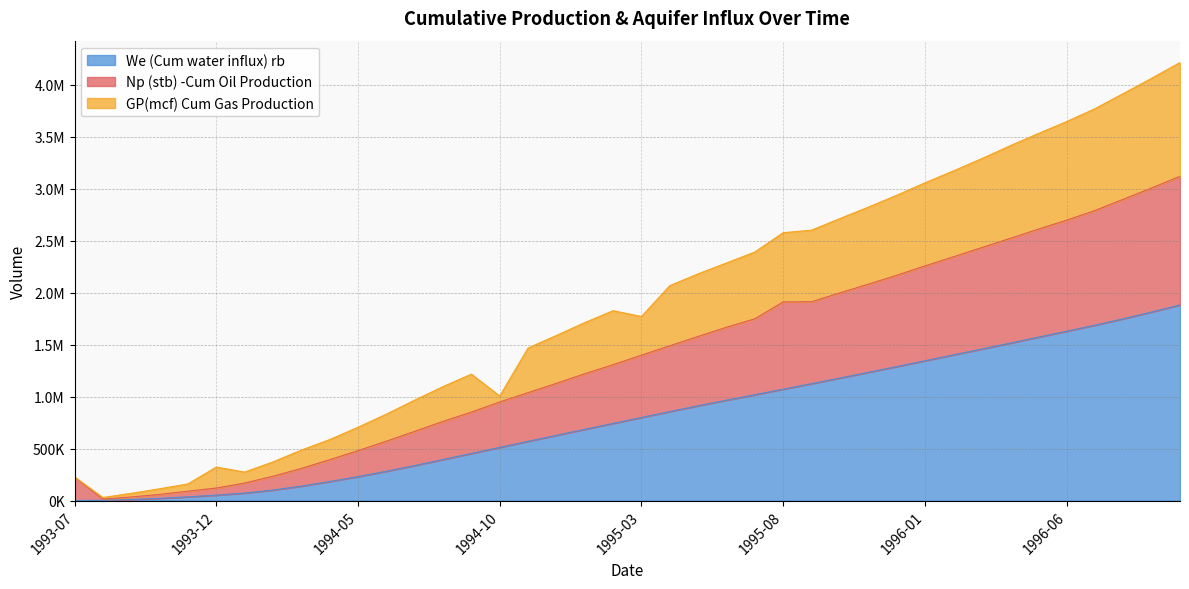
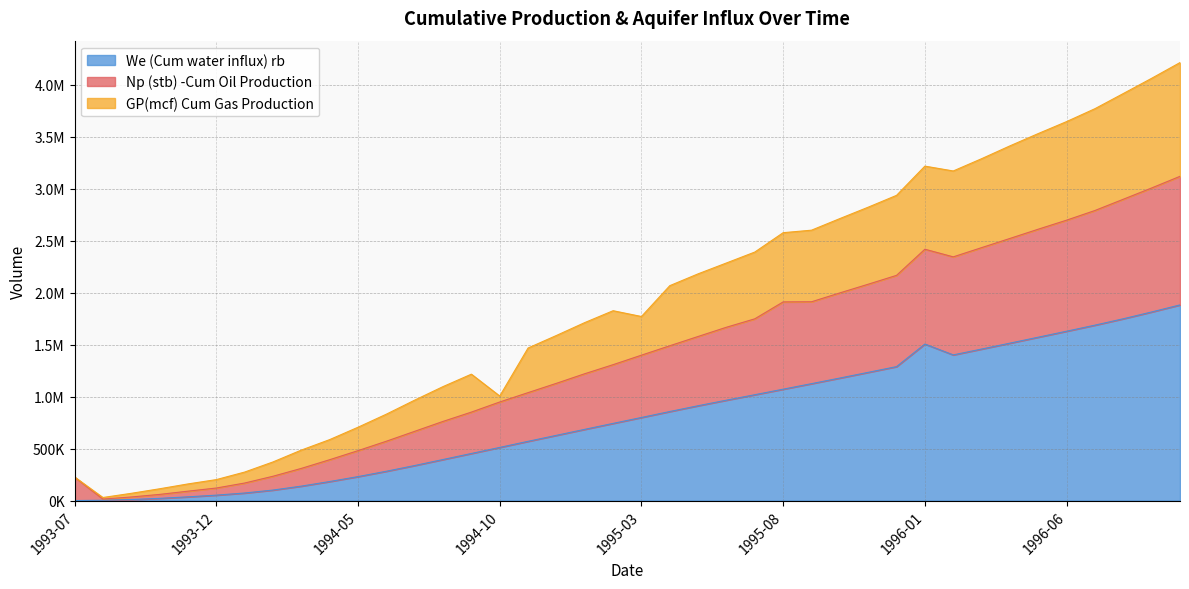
  {
    "We (Cum water influx) rb": {
      "1993-07": 0,
      "1993-12": 50000,
      "1994-05": 230000,
      "1994-10": 510000,
      "1995-03": 800000,
      "1995-08": 1070000,
-     "1996-01": 1350000,
+     "1996-01": 1510000,
      "1996-06": 1630000
    },
    "Np (stb) -Cum Oil Production": {
      "1993-12": 70000,
      "1994-05": 250000,
      "1994-10": 440000,
      "1995-03": 600000,
      "1995-08": 840000,
      "1996-01": 910000,
      "1996-06": 1070000
    },
    "GP(mcf) Cum Gas Production": {
-     "1993-12": 200000,
+     "1993-12": 80000,
      "1994-05": 230000,
      "1994-10": 60000,
      "1995-03": 370000,
      "1995-08": 670000,
      "1996-01": 800000,
      "1996-06": 950000
    }
  }
